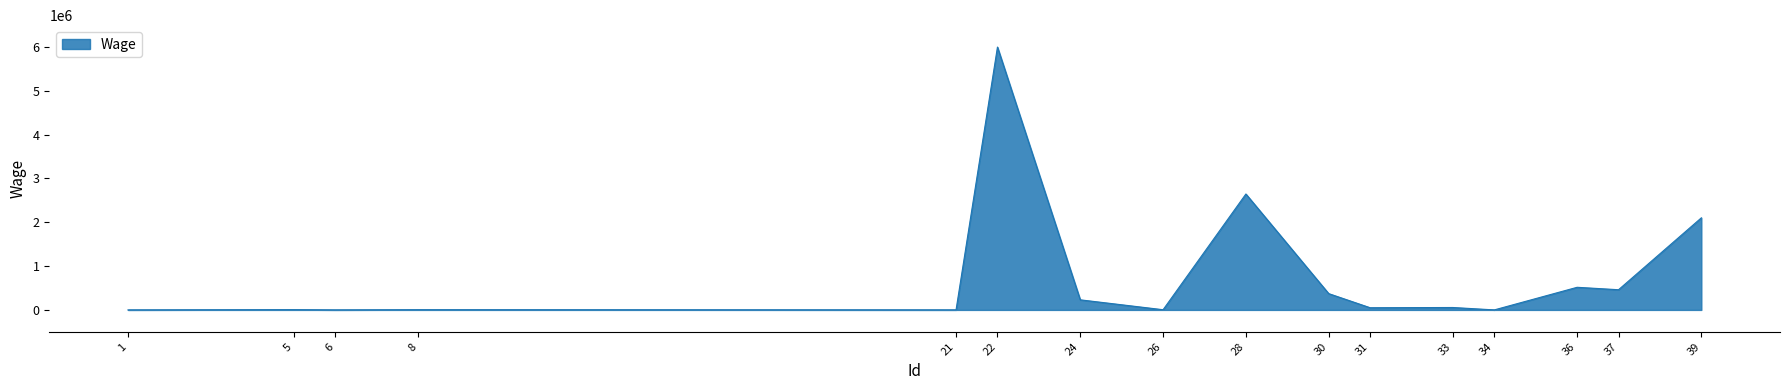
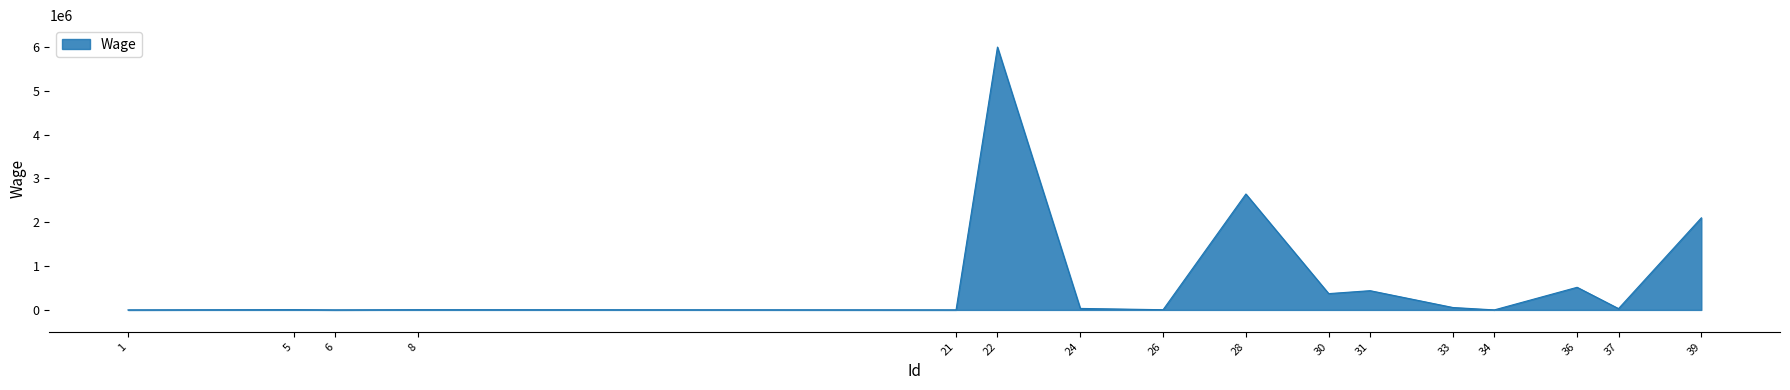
  {
    "1": 0,
    "5": 0,
    "6": 0,
    "8": 0,
    "21": 0,
    "22": 6000000,
-   "24": 200000,
+   "24": 0,
    "26": 0,
    "28": 2600000,
    "30": 400000,
-   "31": 100000,
+   "31": 400000,
    "33": 100000,
    "34": 0,
    "36": 500000,
-   "37": 500000,
+   "37": 0,
    "39": 2100000
  }
